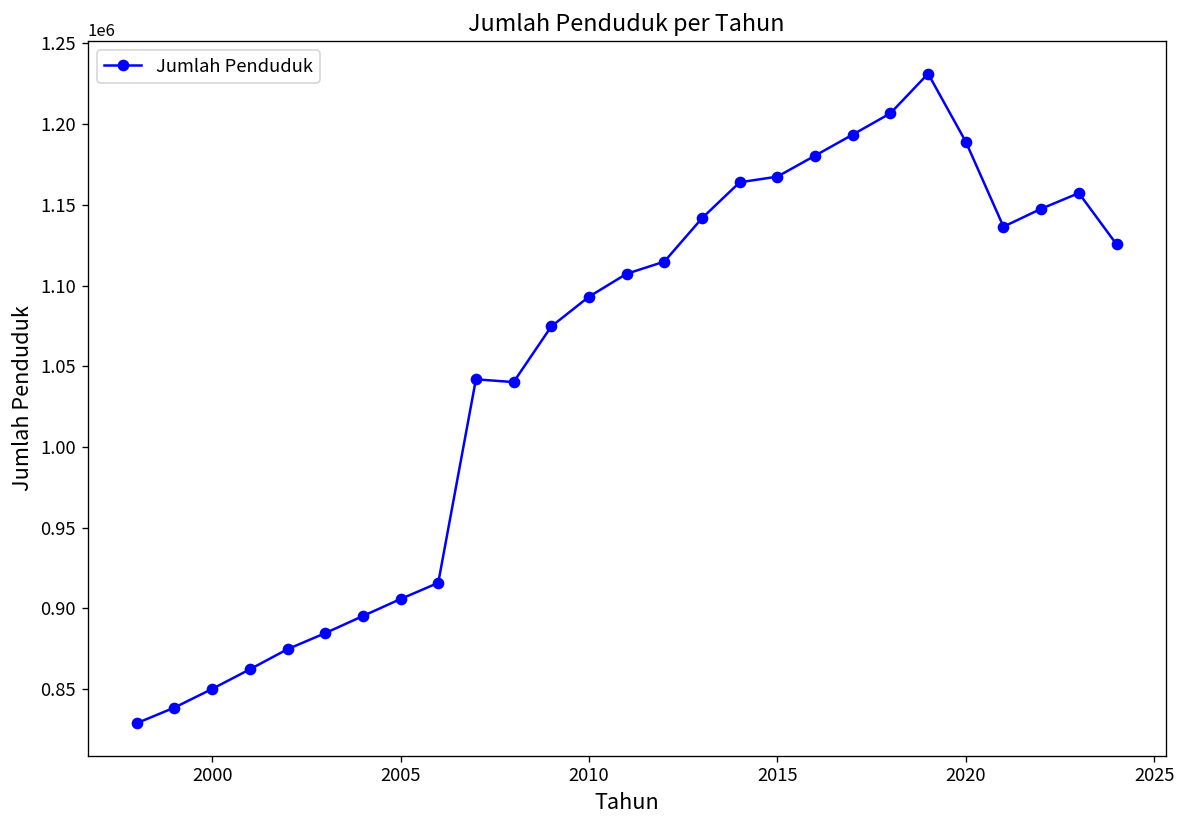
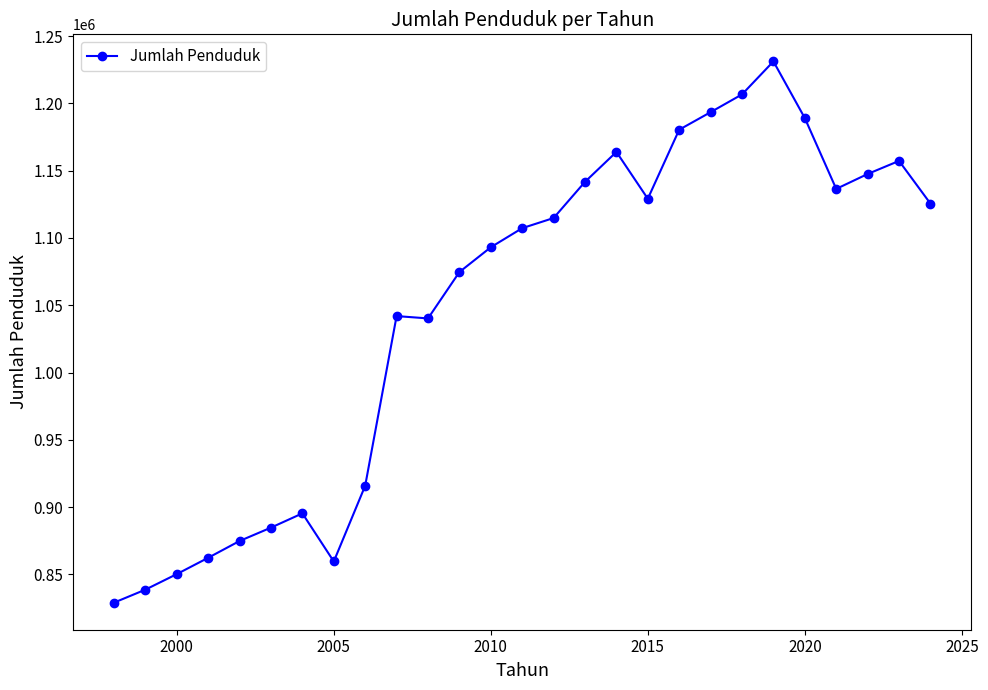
  {
    "2000": 850000,
-   "2005": 906000,
+   "2005": 860000,
    "2010": 1093000,
-   "2015": 1167000,
+   "2015": 1129000,
    "2020": 1189000
  }
